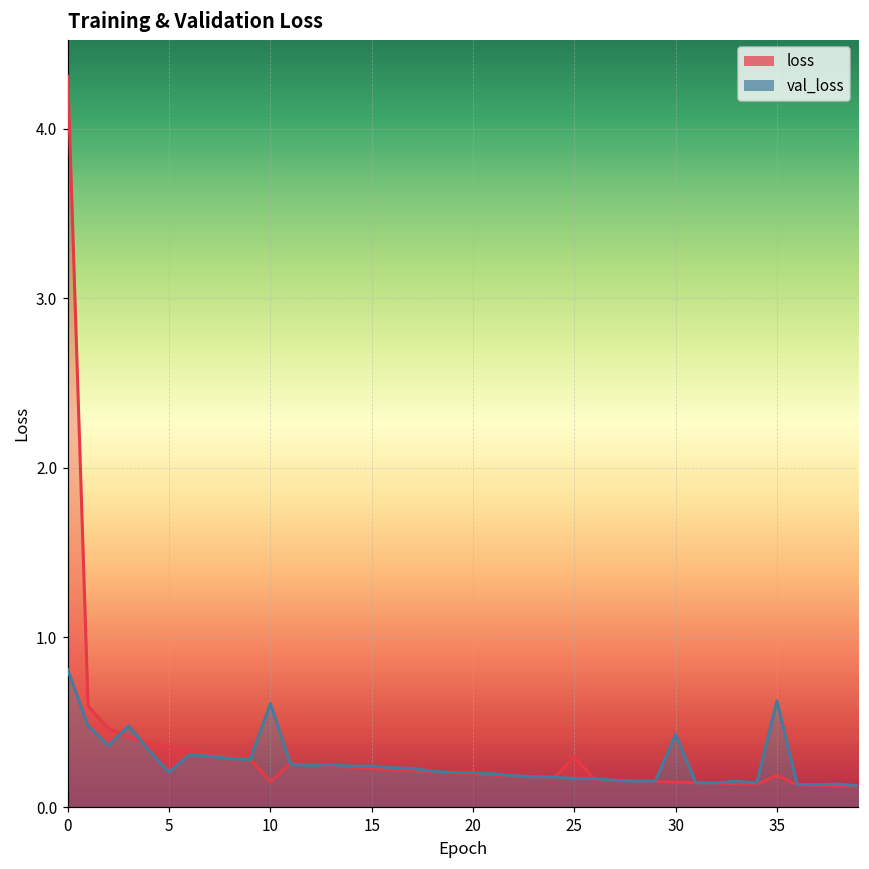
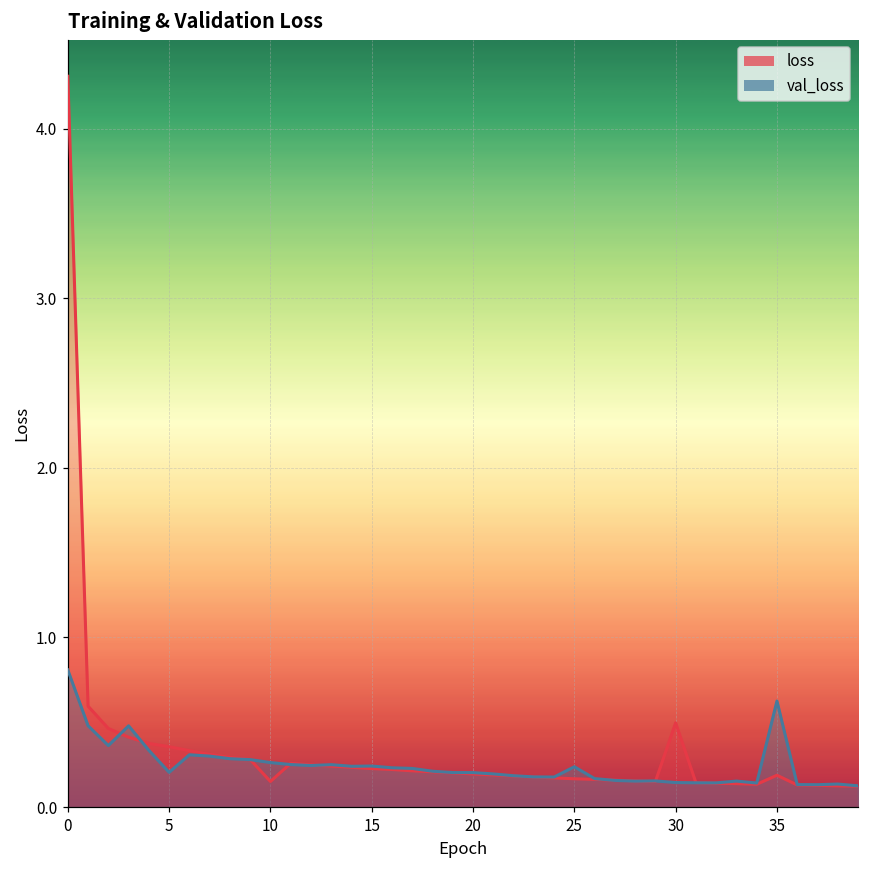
  {
    "loss": {
      "0": 4.31,
      "5": 0.36,
      "10": 0.15,
-     "25": 0.30,
-     "30": 0.15,
+     "25": 0.17,
+     "30": 0.50,
      "35": 0.19
    },
    "val_loss": {
      "0": 0.81,
      "5": 0.20,
-     "10": 0.61,
-     "25": 0.17,
-     "30": 0.43,
+     "10": 0.26,
+     "25": 0.24,
+     "30": 0.14,
      "35": 0.63
    }
  }
